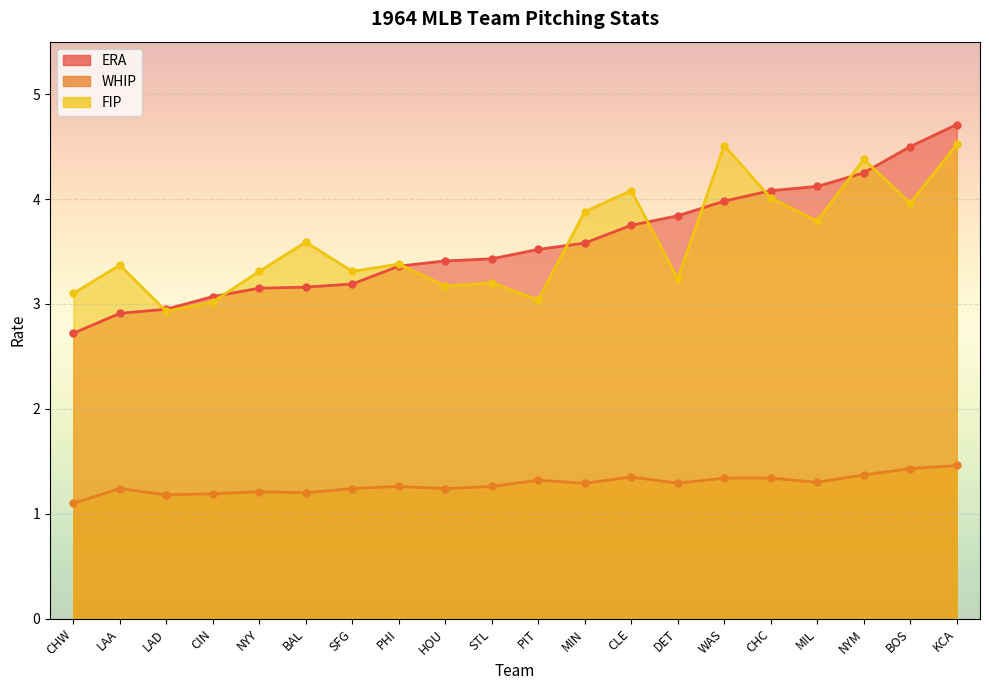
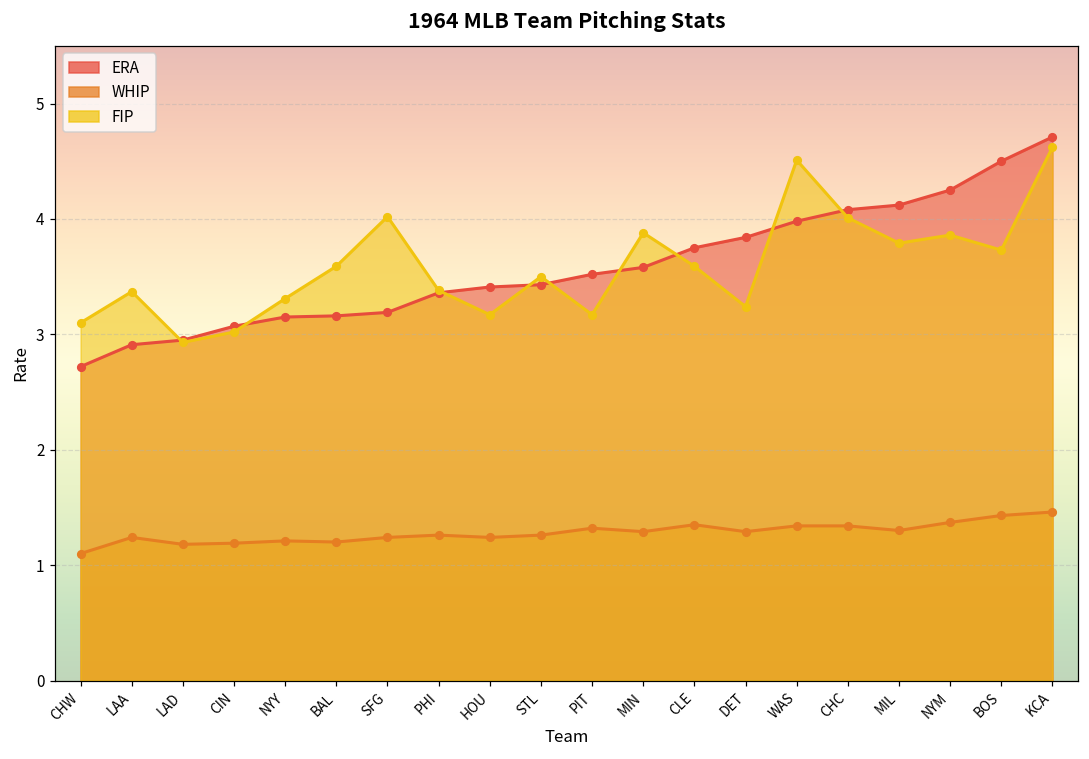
  {
    "FIP": {
      "CHW": 3.10,
      "LAA": 3.37,
      "CIN": 3.02,
      "NYY": 3.31,
      "BAL": 3.59,
-     "SFG": 3.31,
+     "SFG": 4.02,
      "HOU": 3.17,
-     "STL": 3.2,
-     "PIT": 3.04,
+     "STL": 3.5,
+     "PIT": 3.17,
      "MIN": 3.88,
-     "CLE": 4.08,
+     "CLE": 3.59,
      "DET": 3.24,
      "WAS": 4.51,
      "CHC": 4.01,
      "MIL": 3.79,
-     "NYM": 4.38,
-     "BOS": 3.96,
-     "KCA": 4.52
+     "NYM": 3.86,
+     "BOS": 3.73,
+     "KCA": 4.62
    }
  }
